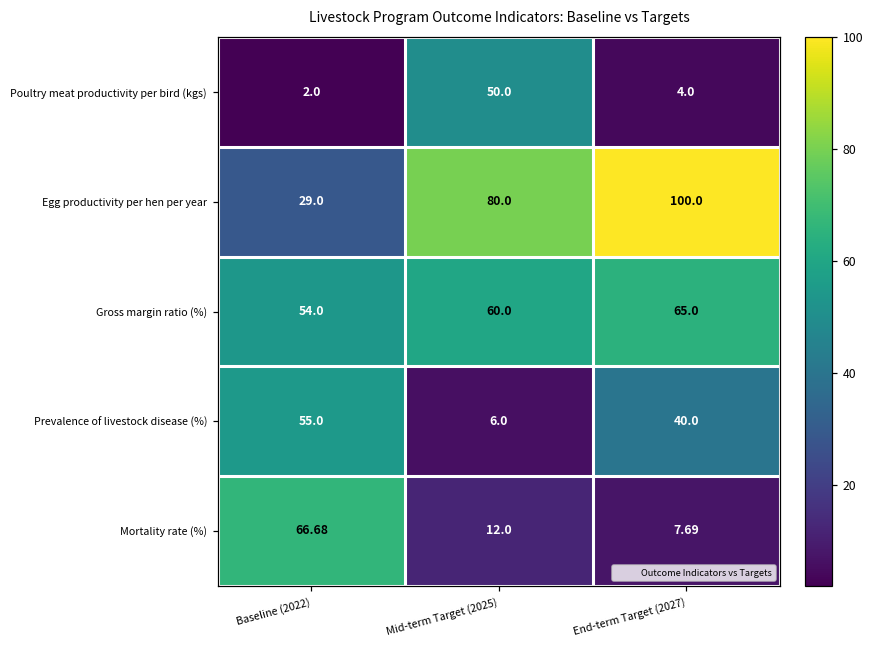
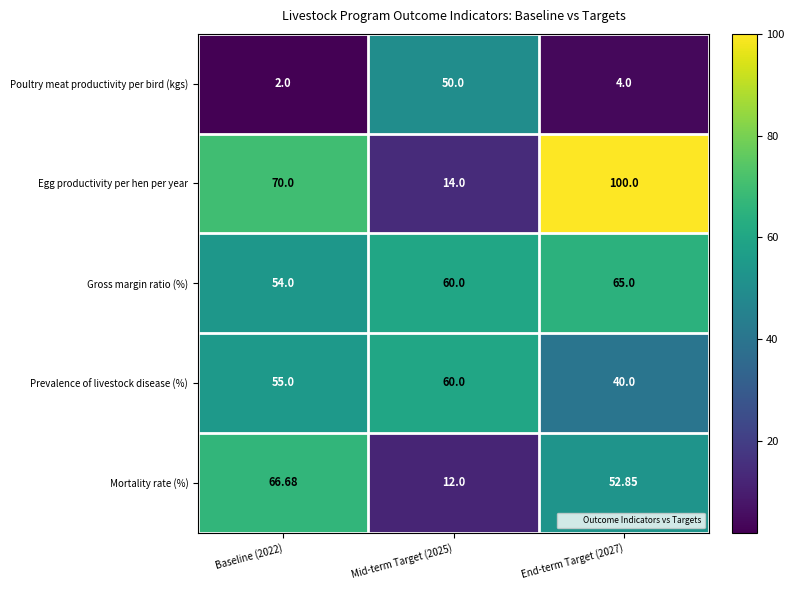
  {
    "Poultry meat productivity per bird (kgs)": {
      "Baseline (2022)": 2.0,
      "Mid-term Target (2025)": 50.0,
      "End-term Target (2027)": 4.0
    },
    "Egg productivity per hen per year": {
-     "Baseline (2022)": 29.0,
-     "Mid-term Target (2025)": 80.0,
+     "Baseline (2022)": 70.0,
+     "Mid-term Target (2025)": 14.0,
      "End-term Target (2027)": 100.0
    },
    "Gross margin ratio (%)": {
      "Baseline (2022)": 54.0,
      "Mid-term Target (2025)": 60.0,
      "End-term Target (2027)": 65.0
    },
    "Prevalence of livestock disease (%)": {
      "Baseline (2022)": 55.0,
-     "Mid-term Target (2025)": 6.0,
+     "Mid-term Target (2025)": 60.0,
      "End-term Target (2027)": 40.0
    },
    "Mortality rate (%)": {
      "Baseline (2022)": 66.68,
      "Mid-term Target (2025)": 12.0,
-     "End-term Target (2027)": 7.69
+     "End-term Target (2027)": 52.85
    }
  }
